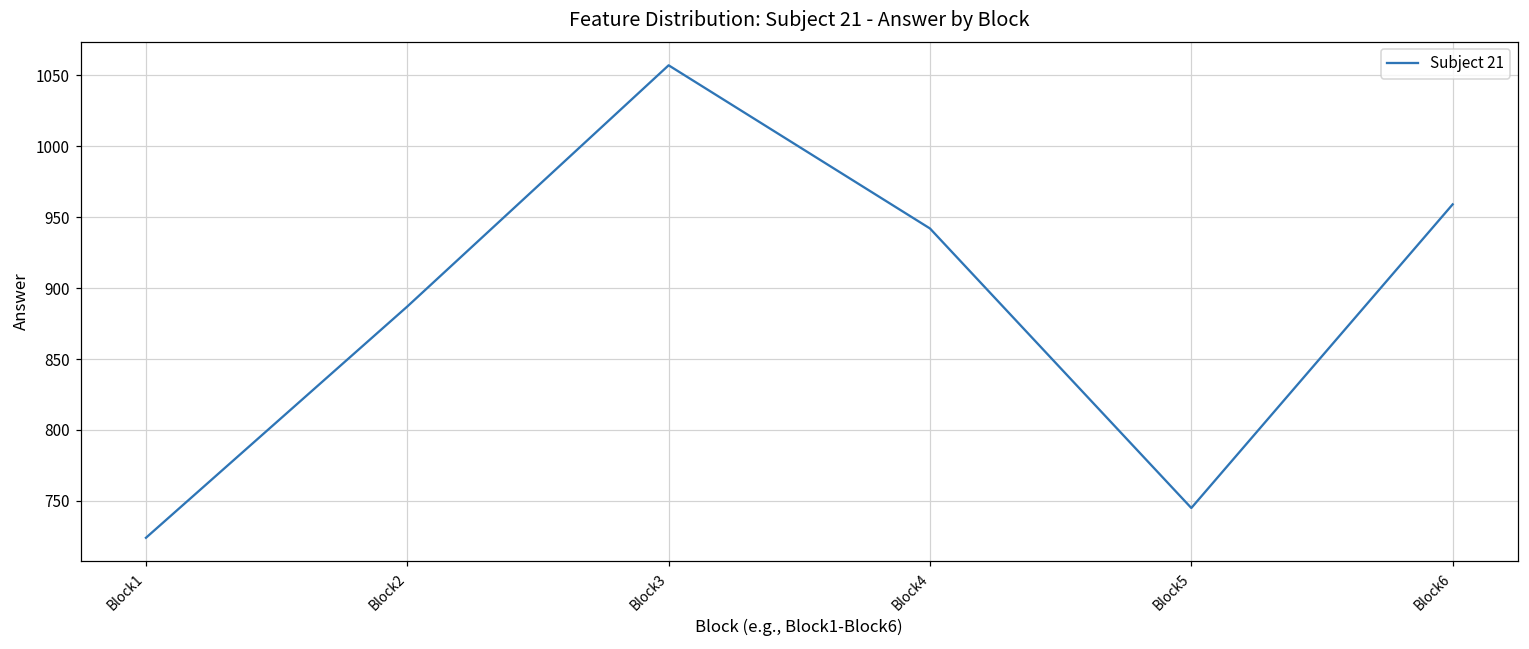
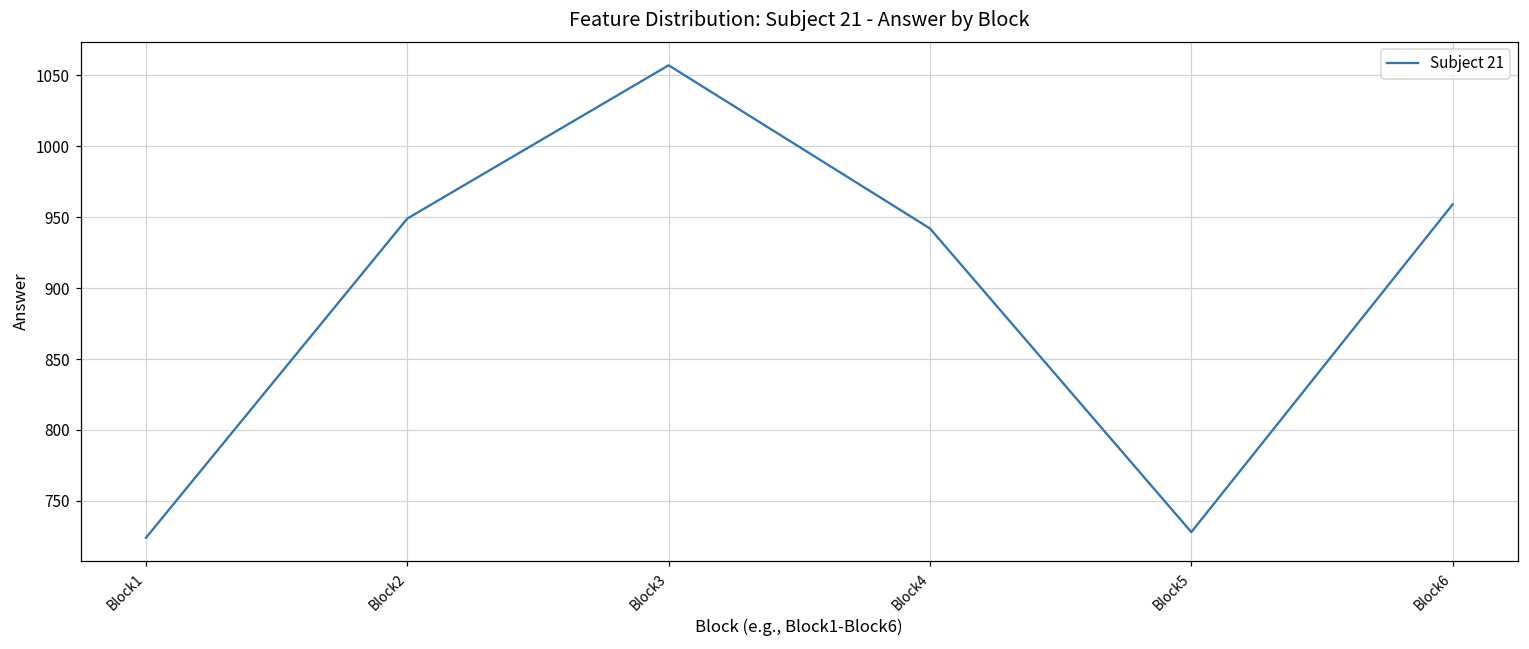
  {
    "Block1": 724,
-   "Block2": 887,
+   "Block2": 949,
    "Block3": 1057,
    "Block4": 942,
-   "Block5": 745,
+   "Block5": 728,
    "Block6": 959
  }
